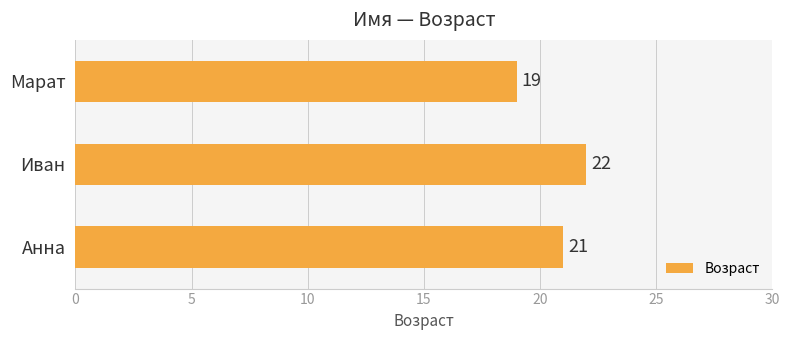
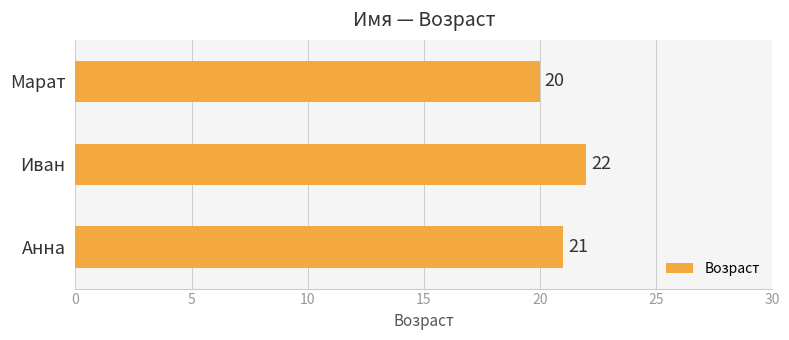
  {
-   "Марат": 19,
+   "Марат": 20,
    "Иван": 22,
    "Анна": 21
  }
